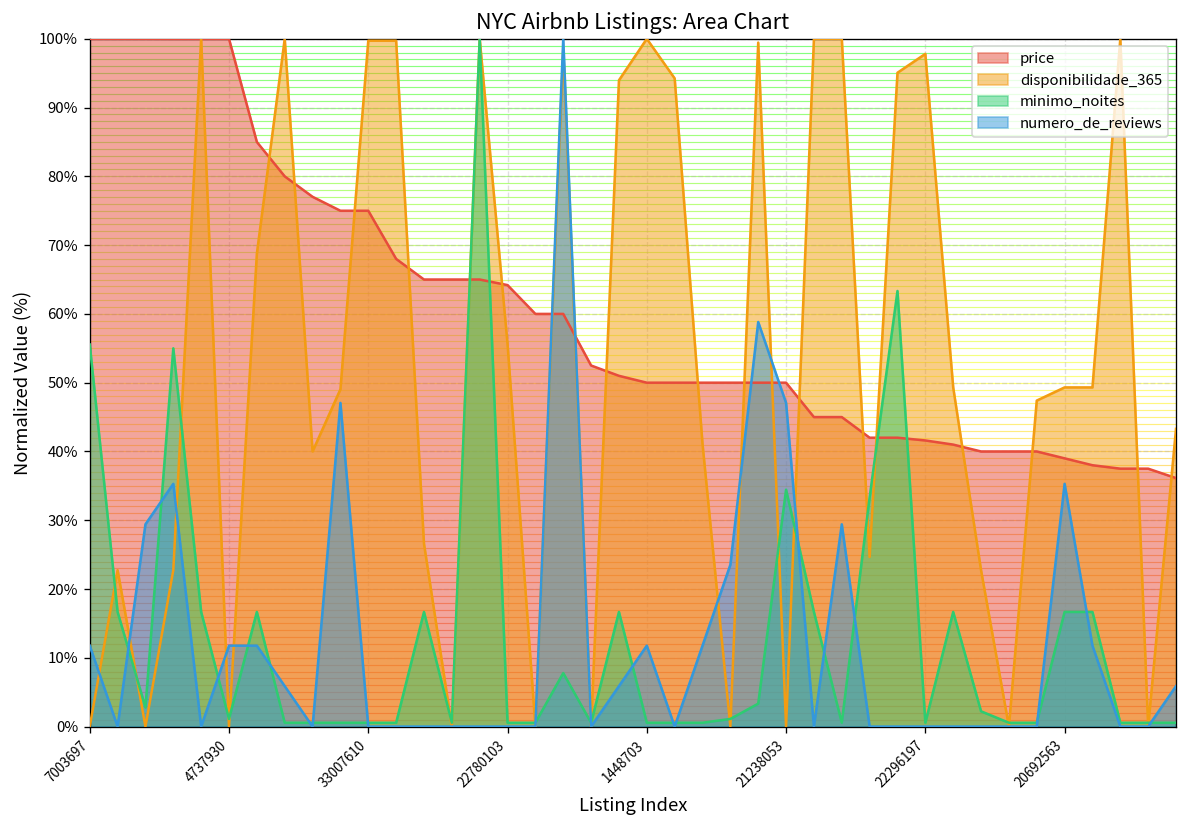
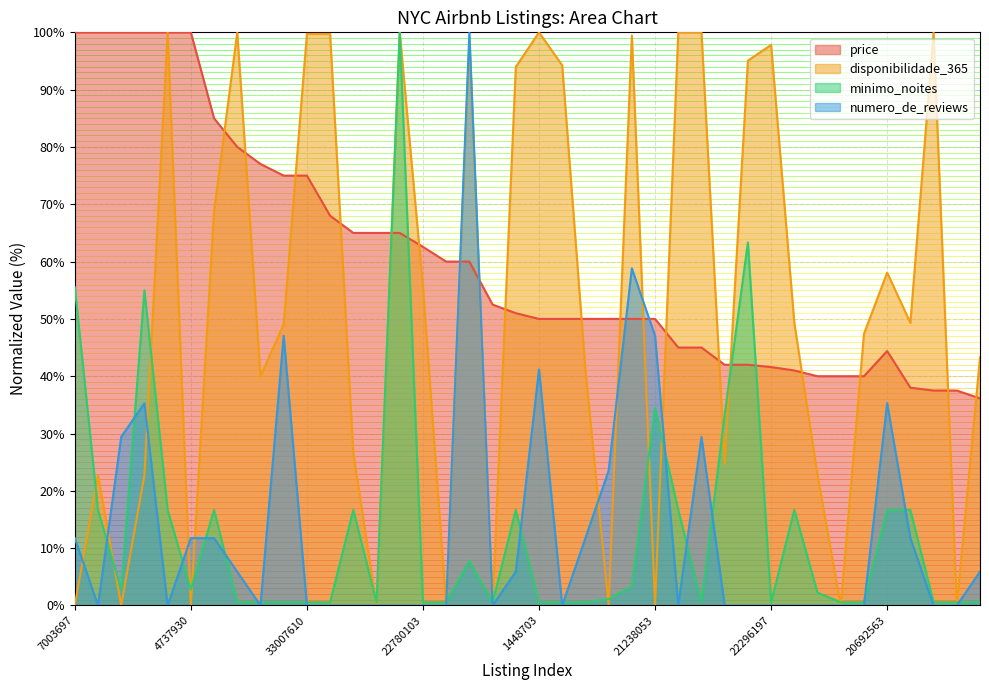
  {
    "price": {
      "7003697": "100%",
      "4737930": "100%",
      "33007610": "75%",
-     "22780103": "64%",
+     "22780103": "63%",
      "1448703": "50%",
      "21238053": "50%",
      "22296197": "42%",
-     "20692563": "39%"
+     "20692563": "44%"
    },
    "disponibilidade_365": {
      "7003697": "0%",
      "4737930": "0%",
      "33007610": "100%",
      "22780103": "56%",
      "1448703": "100%",
      "21238053": "0%",
      "22296197": "98%",
-     "20692563": "49%"
+     "20692563": "58%"
    },
    "minimo_noites": {
      "7003697": "56%",
-     "4737930": "1%",
+     "4737930": "3%",
      "33007610": "1%",
      "22780103": "1%",
      "1448703": "1%",
      "21238053": "34%",
      "22296197": "1%",
      "20692563": "17%"
    },
    "numero_de_reviews": {
      "7003697": "12%",
      "4737930": "12%",
      "33007610": "0%",
      "22780103": "0%",
-     "1448703": "12%",
+     "1448703": "41%",
      "21238053": "47%",
      "22296197": "0%",
      "20692563": "35%"
    }
  }
